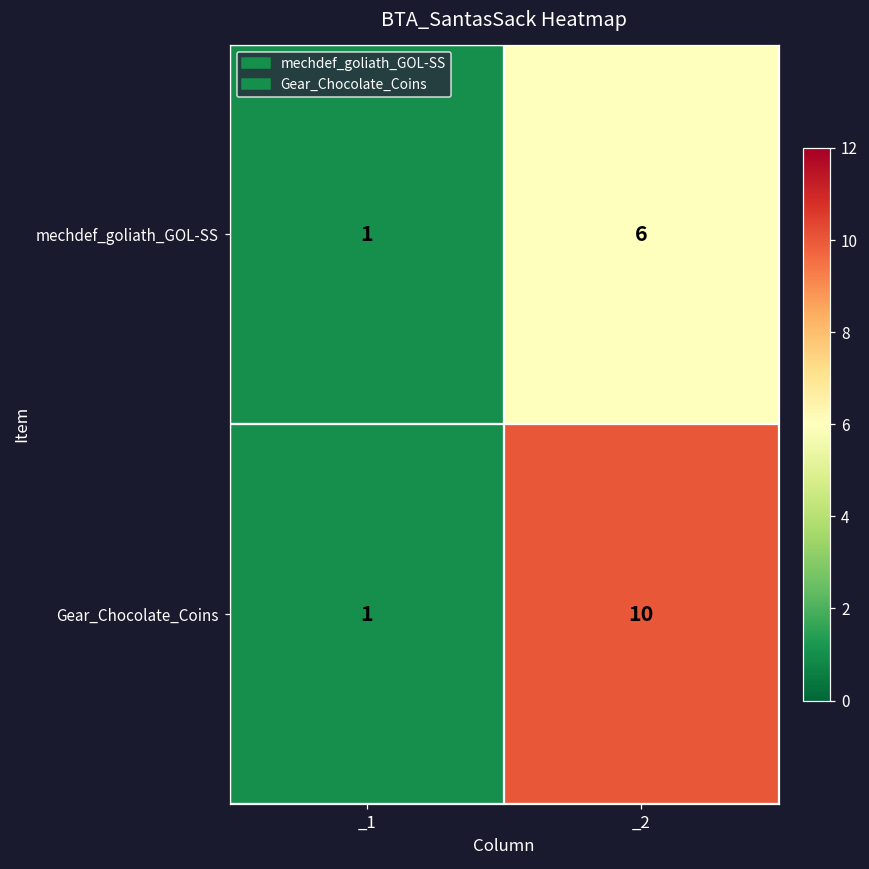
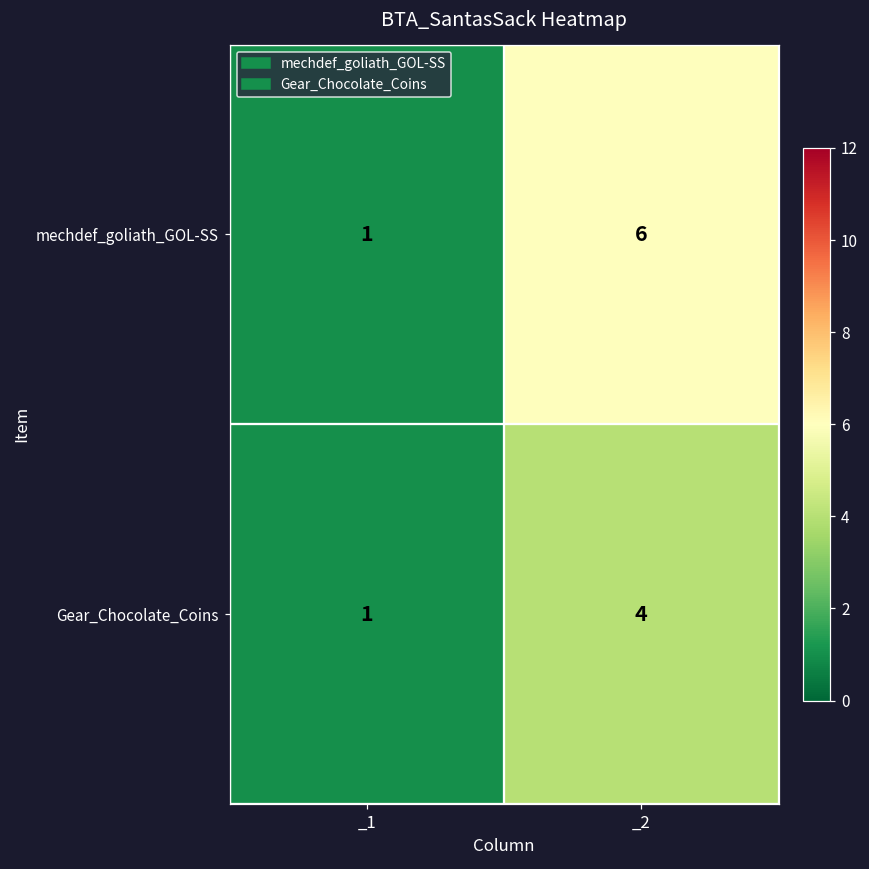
  {
    "mechdef_goliath_GOL-SS": {
      "_1": 1,
      "_2": 6
    },
    "Gear_Chocolate_Coins": {
      "_1": 1,
-     "_2": 10
+     "_2": 4
    }
  }
